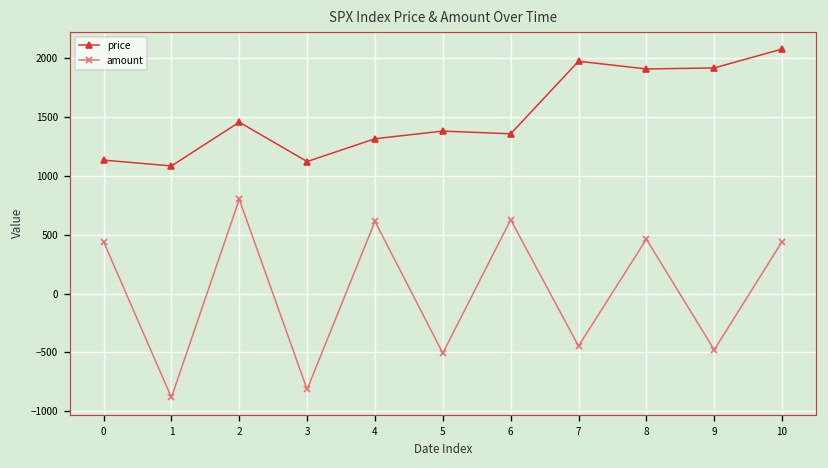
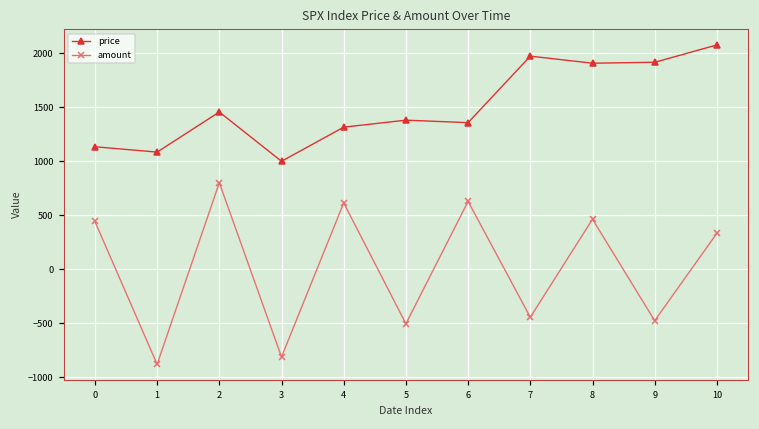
  {
    "price": {
      "0": 1100,
      "1": 1100,
      "2": 1500,
-     "3": 1100,
+     "3": 1000,
      "4": 1300,
      "5": 1400,
      "6": 1400,
      "7": 2000,
      "8": 1900,
      "9": 1900,
      "10": 2100
    },
    "amount": {
      "0": 400,
      "1": -900,
      "2": 800,
      "3": -800,
      "4": 600,
      "5": -500,
      "6": 600,
      "7": -400,
      "8": 500,
      "9": -500,
-     "10": 400
+     "10": 300
    }
  }
